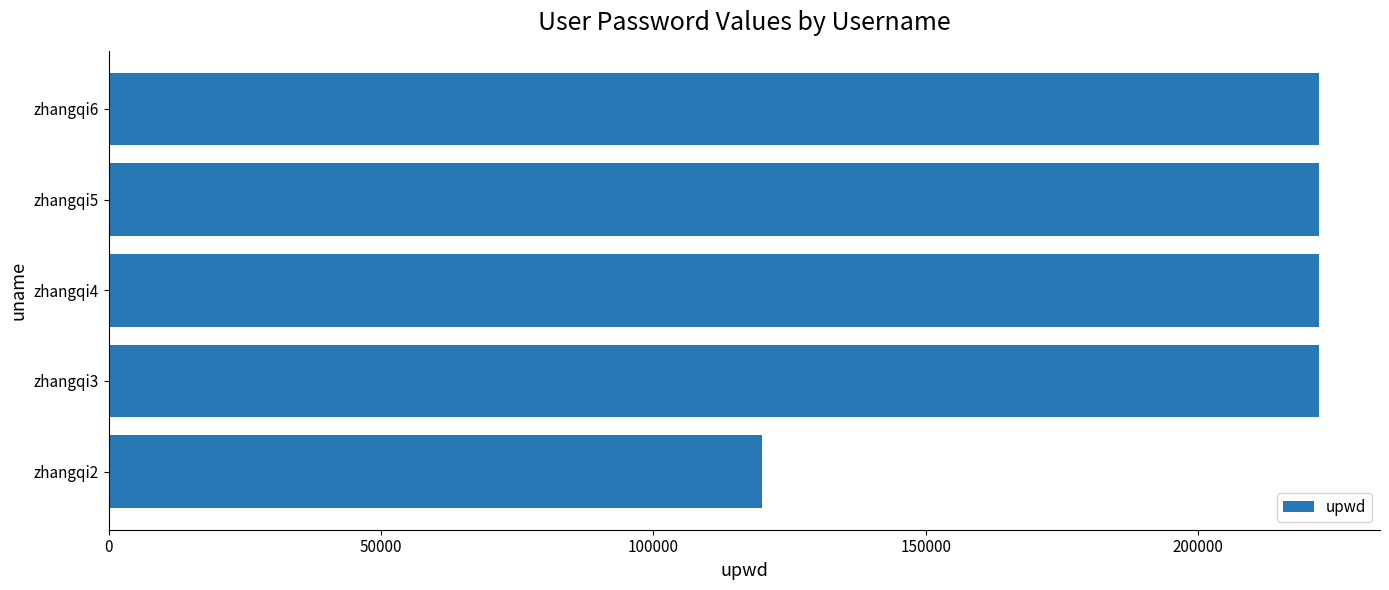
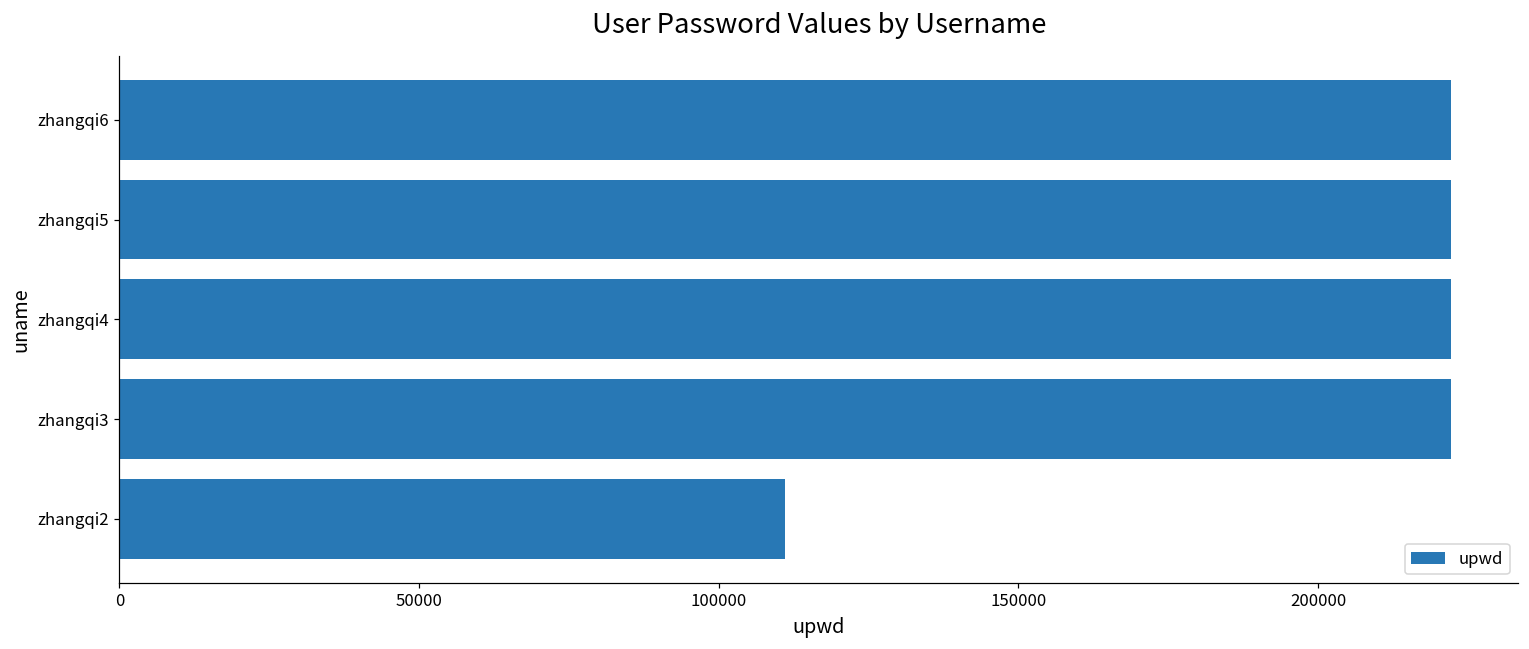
  {
    "zhangqi6": 222000,
    "zhangqi5": 222000,
    "zhangqi4": 222000,
    "zhangqi3": 222000,
-   "zhangqi2": 120000
+   "zhangqi2": 111000
  }
